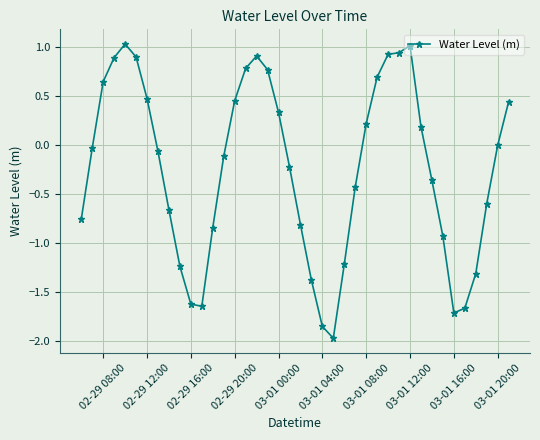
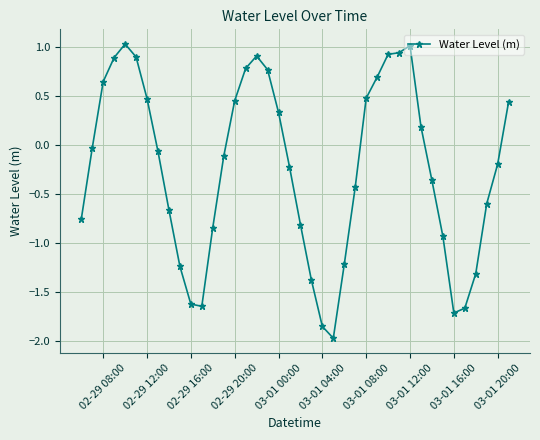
  {
    "02-29 08:00": 0.6,
    "02-29 12:00": 0.5,
    "02-29 16:00": -1.6,
    "02-29 20:00": 0.5,
    "03-01 00:00": 0.3,
    "03-01 04:00": -1.9,
-   "03-01 08:00": 0.2,
+   "03-01 08:00": 0.5,
    "03-01 16:00": -1.7,
-   "03-01 20:00": 0.0
+   "03-01 20:00": -0.2
  }
